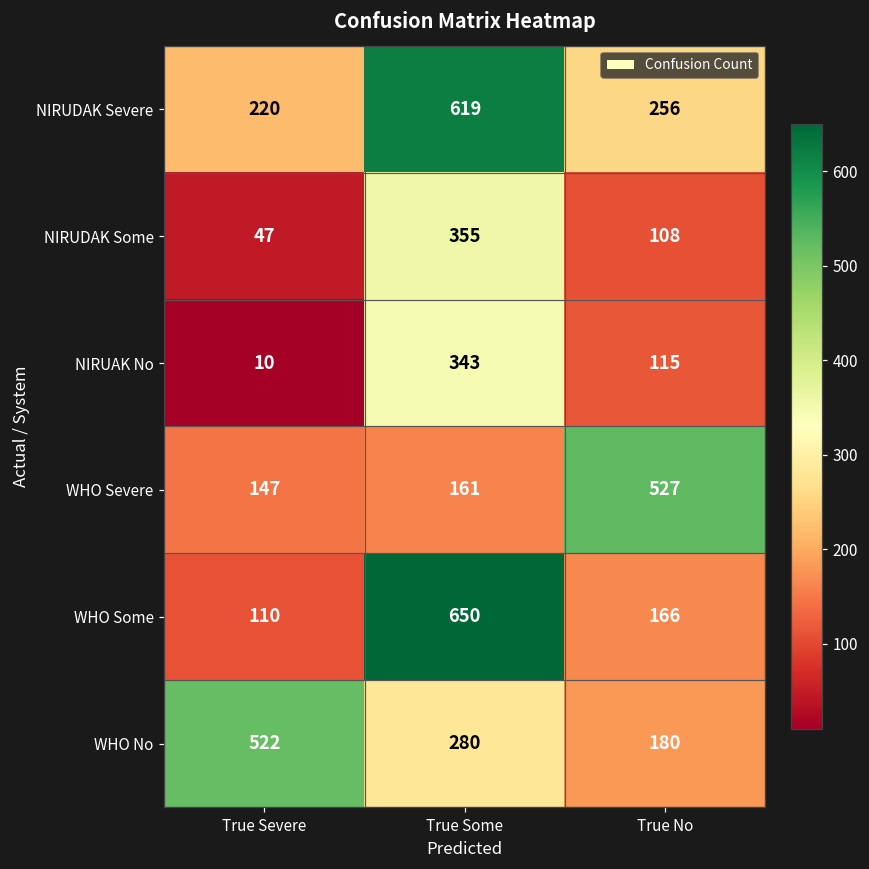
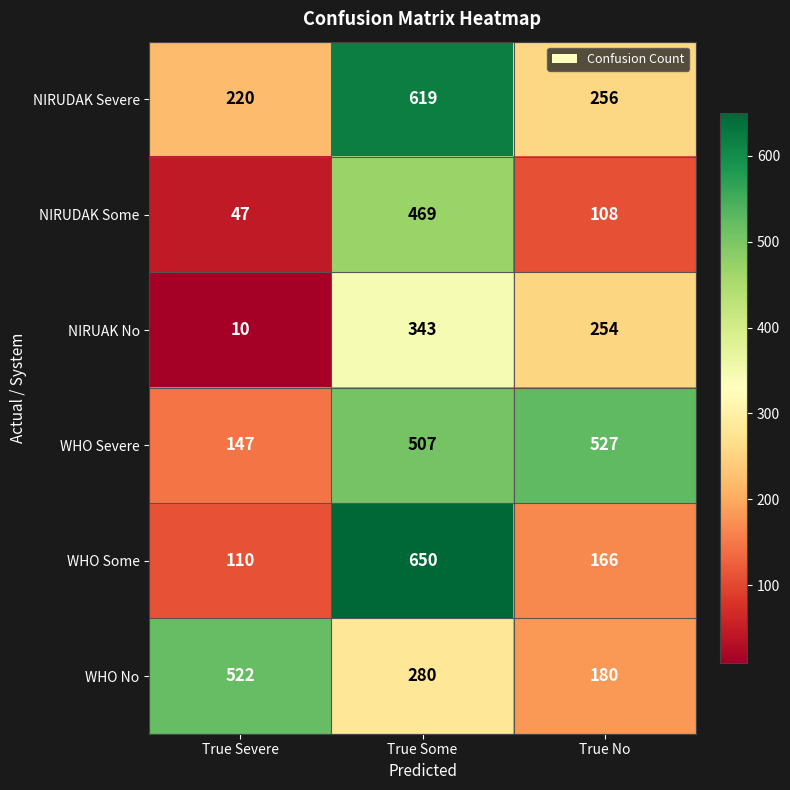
  {
    "NIRUDAK Severe": {
      "True Severe": 220,
      "True Some": 619,
      "True No": 256
    },
    "NIRUDAK Some": {
      "True Severe": 47,
-     "True Some": 355,
+     "True Some": 469,
      "True No": 108
    },
    "NIRUAK No": {
      "True Severe": 10,
      "True Some": 343,
-     "True No": 115
+     "True No": 254
    },
    "WHO Severe": {
      "True Severe": 147,
-     "True Some": 161,
+     "True Some": 507,
      "True No": 527
    },
    "WHO Some": {
      "True Severe": 110,
      "True Some": 650,
      "True No": 166
    },
    "WHO No": {
      "True Severe": 522,
      "True Some": 280,
      "True No": 180
    }
  }
